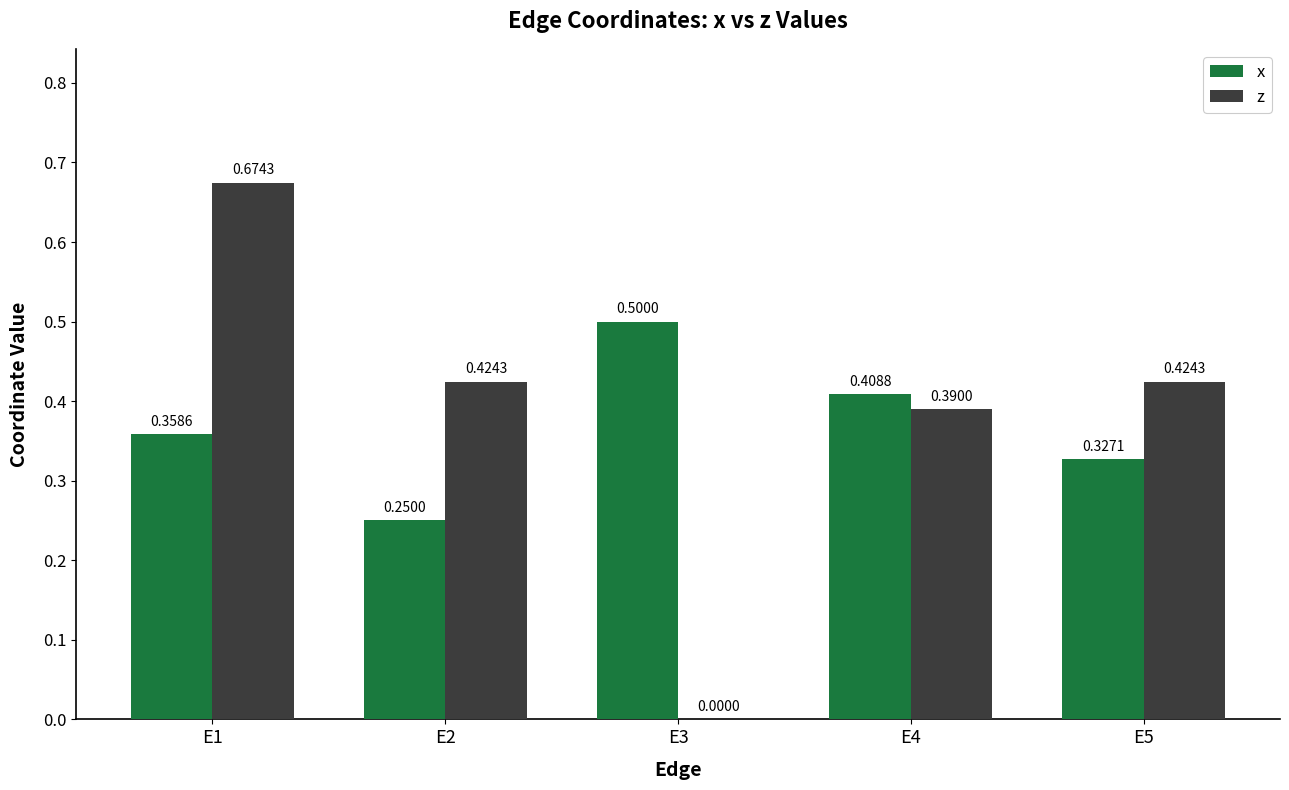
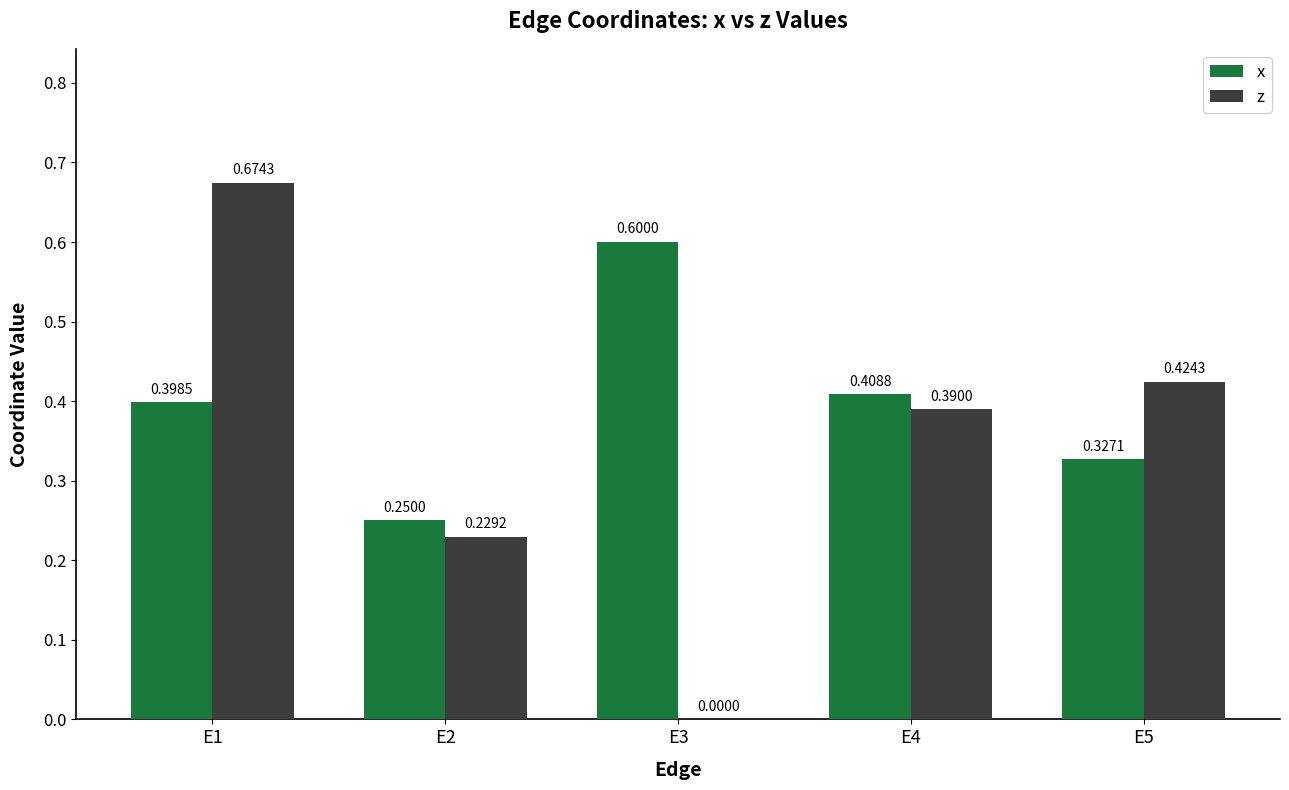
  {
    "x": {
-     "E1": 0.3586,
+     "E1": 0.3985,
      "E2": 0.2500,
-     "E3": 0.5000,
+     "E3": 0.6000,
      "E4": 0.4088,
      "E5": 0.3271
    },
    "z": {
      "E1": 0.6743,
-     "E2": 0.4243,
+     "E2": 0.2292,
      "E3": 0.0000,
      "E4": 0.3900,
      "E5": 0.4243
    }
  }
